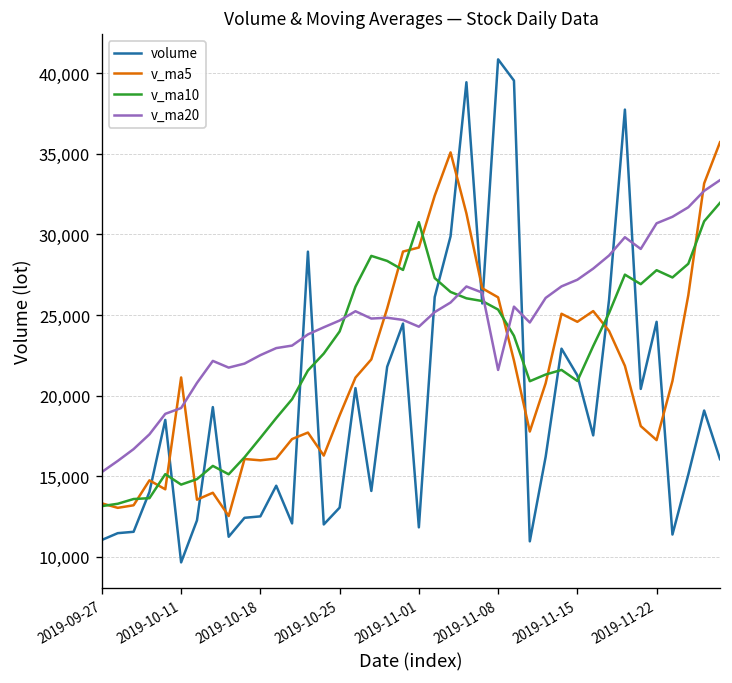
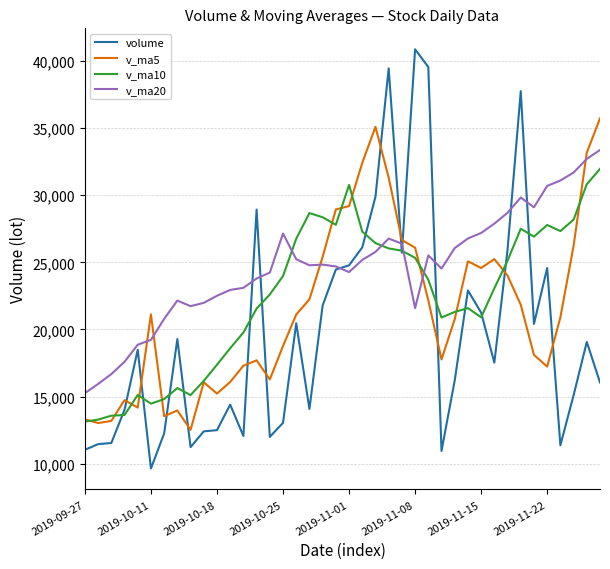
  {
    "volume": {
      "2019-09-27": "11,000",
      "2019-10-11": "9,700",
      "2019-10-18": "12,500",
      "2019-10-25": "13,000",
-     "2019-11-01": "11,800",
+     "2019-11-01": "24,800",
      "2019-11-08": "40,900",
      "2019-11-15": "21,300",
      "2019-11-22": "24,600"
    },
    "v_ma5": {
      "2019-10-11": "21,100",
-     "2019-10-18": "16,000",
+     "2019-10-18": "15,200",
      "2019-10-25": "18,800",
      "2019-11-01": "29,200",
      "2019-11-08": "26,100",
      "2019-11-15": "24,600",
      "2019-11-22": "17,200"
    },
    "v_ma10": {
      "2019-10-11": "14,500",
      "2019-10-18": "17,400",
      "2019-10-25": "24,000",
      "2019-11-01": "30,800",
      "2019-11-08": "25,300",
      "2019-11-15": "20,900",
      "2019-11-22": "27,800"
    },
    "v_ma20": {
      "2019-09-27": "15,300",
      "2019-10-11": "19,200",
      "2019-10-18": "22,500",
-     "2019-10-25": "24,700",
+     "2019-10-25": "27,100",
      "2019-11-01": "24,300",
      "2019-11-08": "21,600",
      "2019-11-15": "27,200",
      "2019-11-22": "30,700"
    }
  }
